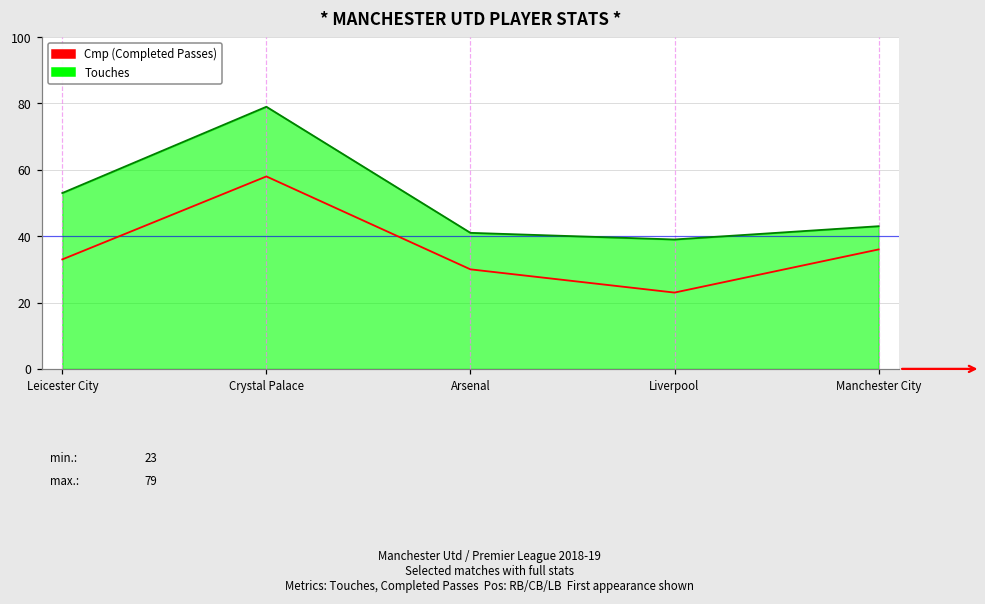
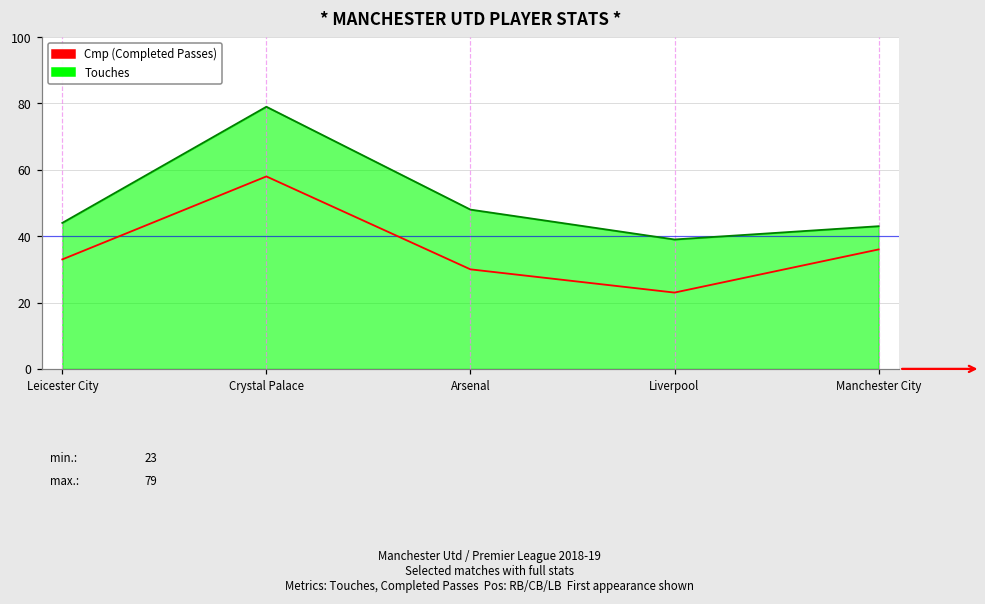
  {
    "Touches": {
-     "Leicester City": 53,
+     "Leicester City": 44,
      "Crystal Palace": 79,
-     "Arsenal": 41,
+     "Arsenal": 48,
      "Liverpool": 39,
      "Manchester City": 43
    }
  }
